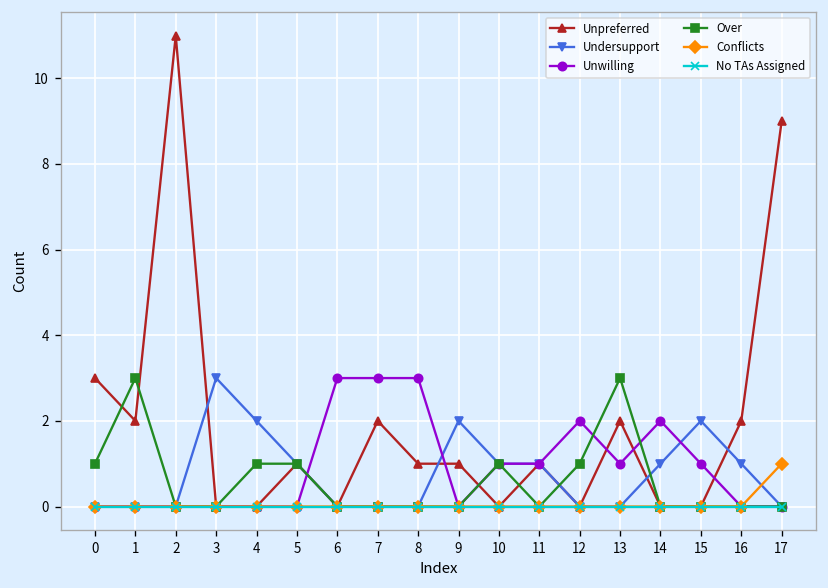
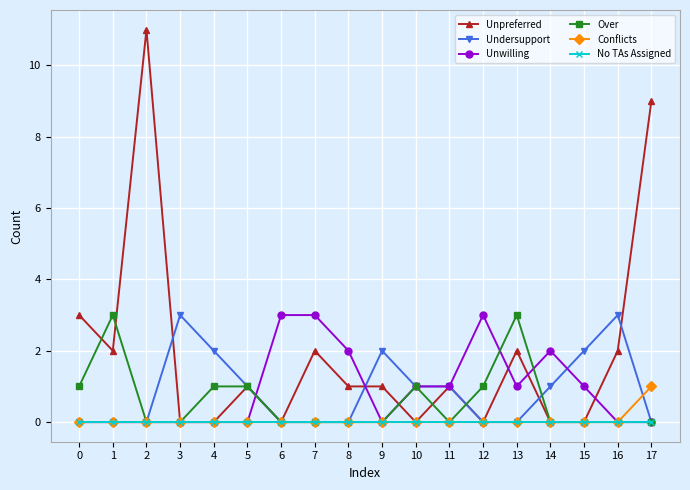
  {
    "Unpreferred": {
      "0": 3,
      "1": 2,
      "2": 11,
      "7": 2,
      "8": 1,
      "9": 1,
      "13": 2,
      "16": 2,
      "17": 9
    },
    "Undersupport": {
      "3": 3,
      "4": 2,
      "9": 2,
      "14": 1,
      "15": 2,
-     "16": 1
+     "16": 3
    },
    "Unwilling": {
      "6": 3,
      "7": 3,
-     "8": 3,
-     "12": 2,
+     "8": 2,
+     "12": 3,
      "13": 1,
      "14": 2,
      "15": 1
    },
    "Over": {
      "0": 1,
      "1": 3,
      "4": 1,
      "12": 1,
      "13": 3
    },
    "Conflicts": {
      "17": 1
    }
  }
